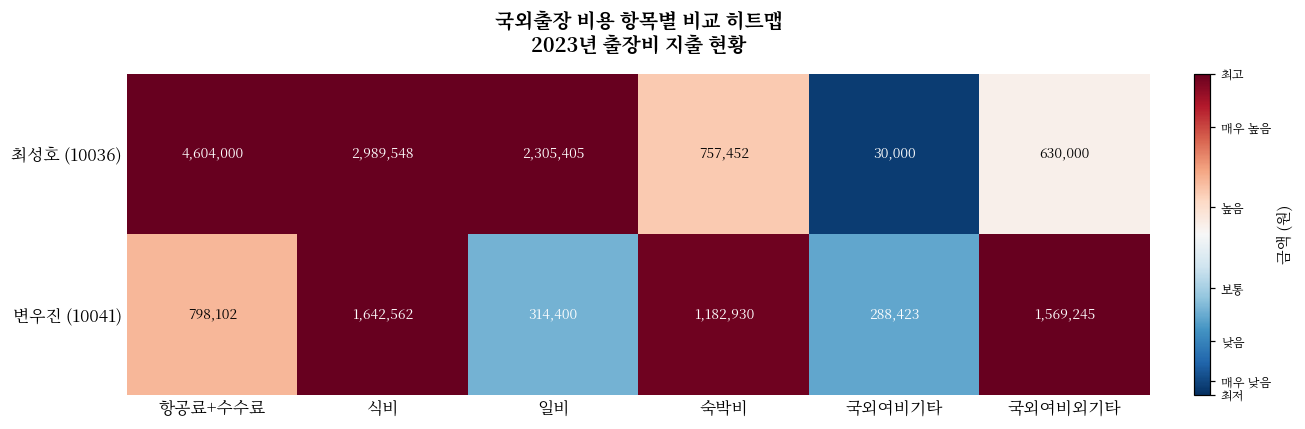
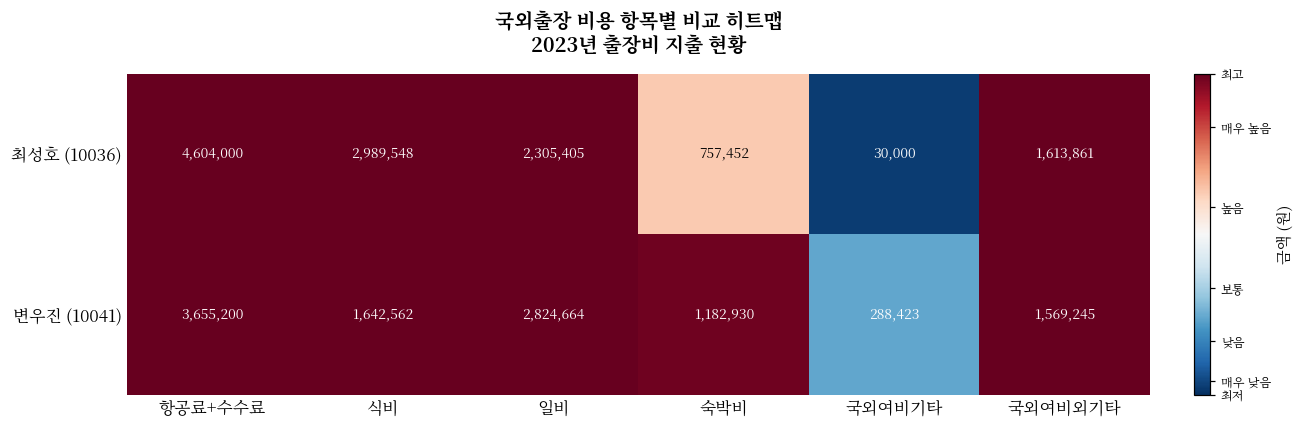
  {
    "최성호 (10036)": {
      "항공료+수수료": "4,604,000",
      "식비": "2,989,548",
      "일비": "2,305,405",
      "숙박비": "757,452",
      "국외여비기타": "30,000",
-     "국외여비외기타": "630,000"
+     "국외여비외기타": "1,613,861"
    },
    "변우진 (10041)": {
-     "항공료+수수료": "798,102",
+     "항공료+수수료": "3,655,200",
      "식비": "1,642,562",
-     "일비": "314,400",
+     "일비": "2,824,664",
      "숙박비": "1,182,930",
      "국외여비기타": "288,423",
      "국외여비외기타": "1,569,245"
    }
  }
